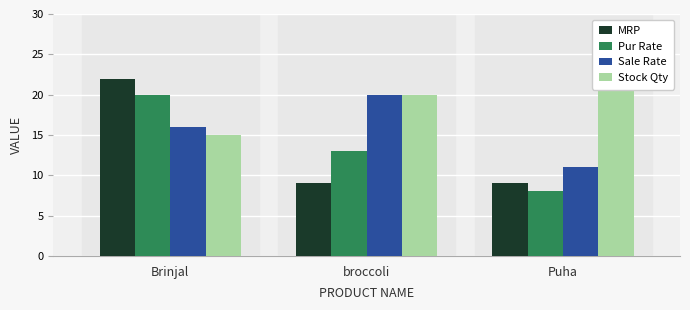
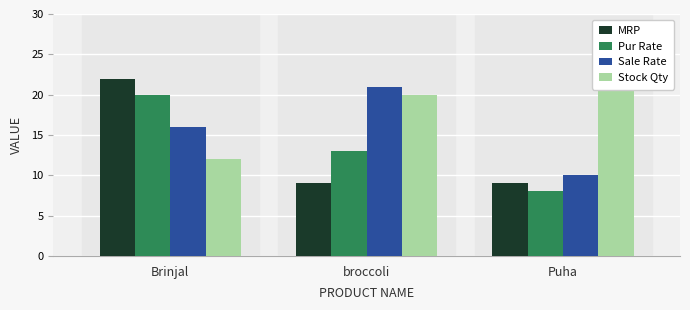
  {
    "MRP": {
      "Brinjal": 22,
      "broccoli": 9,
      "Puha": 9
    },
    "Pur Rate": {
      "Brinjal": 20,
      "broccoli": 13,
      "Puha": 8
    },
    "Sale Rate": {
      "Brinjal": 16,
-     "broccoli": 20,
-     "Puha": 11
+     "broccoli": 21,
+     "Puha": 10
    },
    "Stock Qty": {
-     "Brinjal": 15,
+     "Brinjal": 12,
      "broccoli": 20
    }
  }
